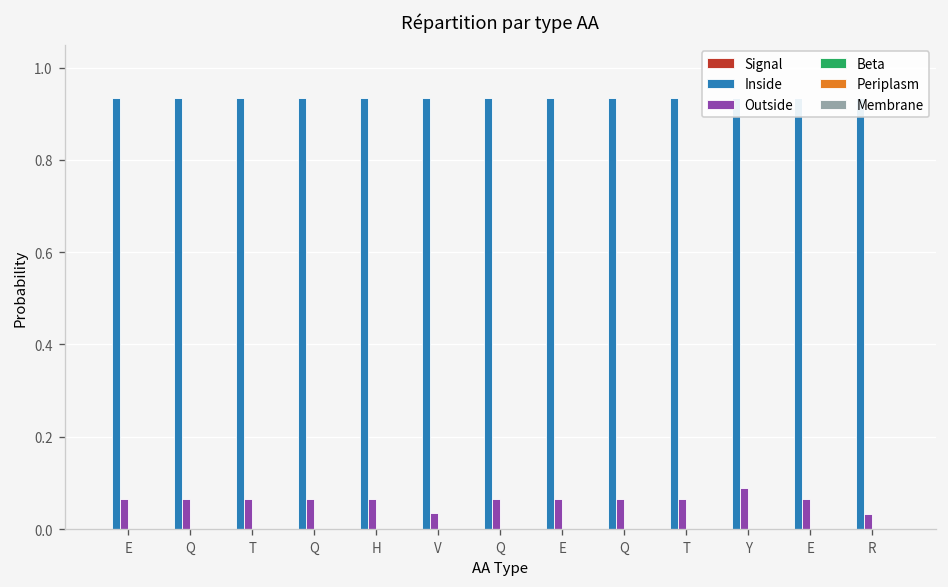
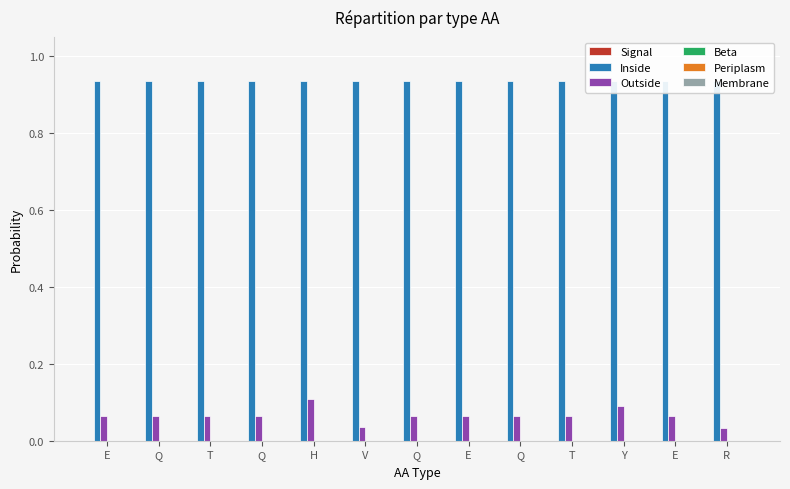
  {
    "Signal": {
      "R": 0.00
    },
    "Inside": {
      "H": 0.94,
      "V": 0.94
    },
    "Outside": {
-     "H": 0.06,
+     "H": 0.11,
      "V": 0.04,
      "Y": 0.09,
      "R": 0.03
    },
    "Beta": {
      "H": 0.00,
      "V": 0.00,
      "Y": 0.00,
      "R": 0.00
    },
    "Periplasm": {
      "H": 0.00,
      "V": 0.00,
      "Y": 0.00,
      "R": 0.00
    },
    "Membrane": {
      "H": 0.00,
      "V": 0.00,
      "Y": 0.00,
      "R": 0.00
    }
  }
